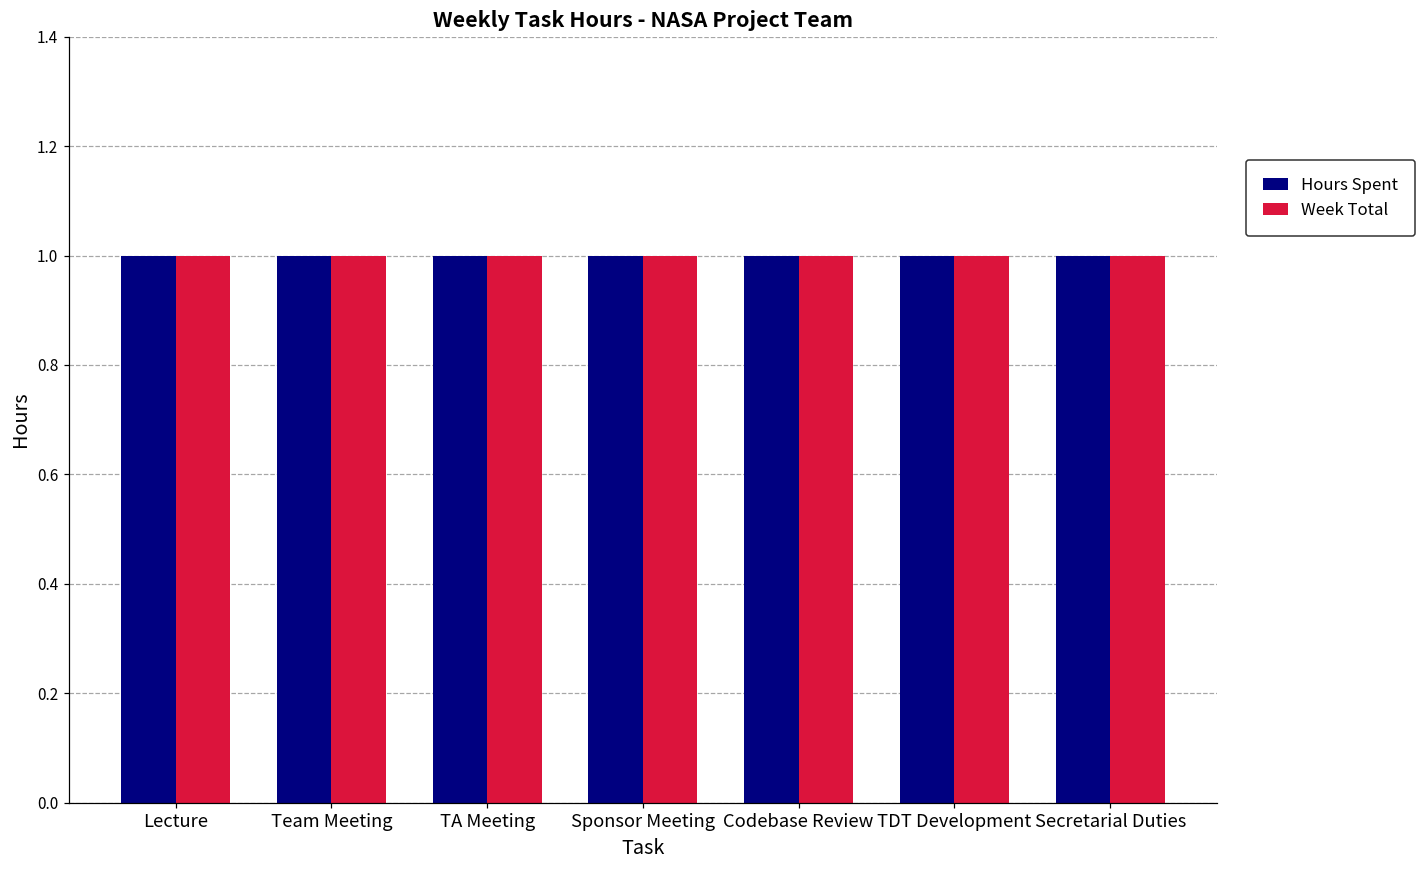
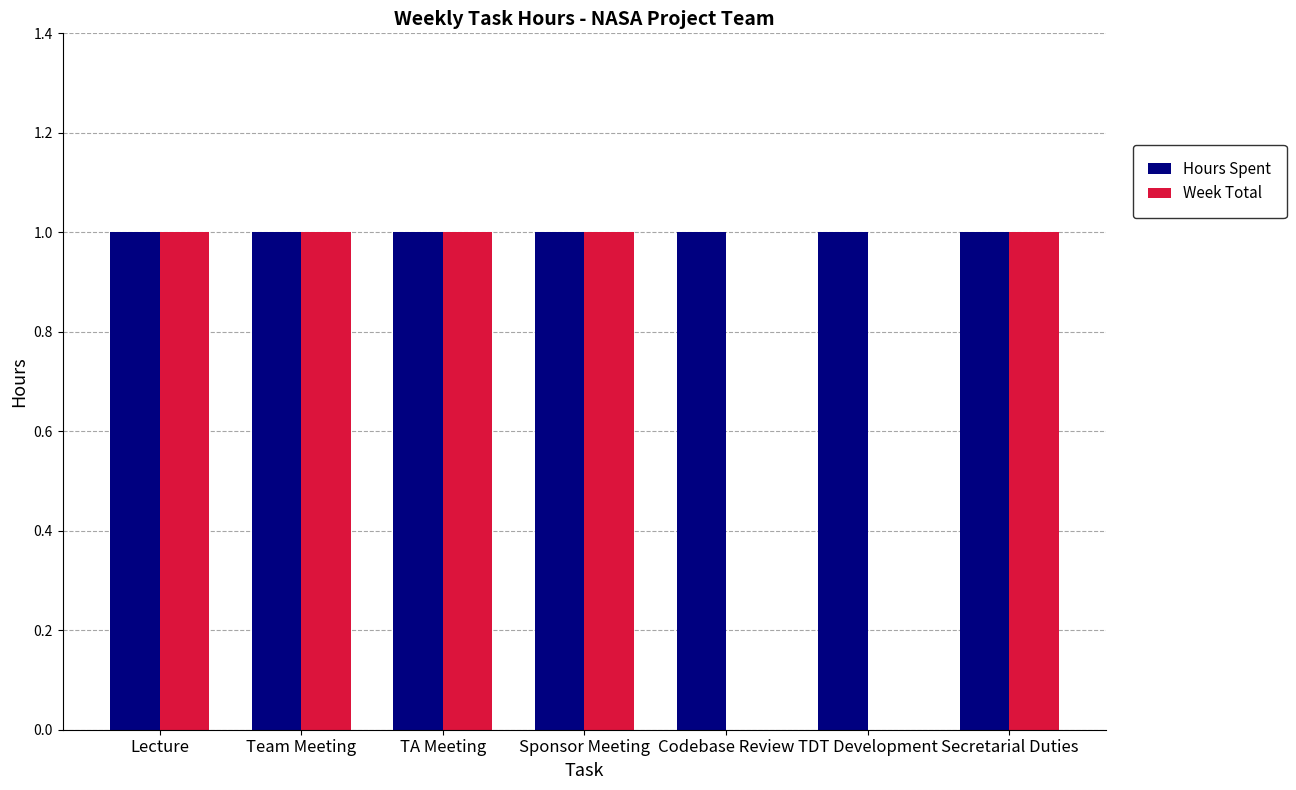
  {
    "Hours Spent": {
      "Lecture": 1,
      "Team Meeting": 1,
      "TA Meeting": 1,
      "Sponsor Meeting": 1,
      "Codebase Review": 1,
      "TDT Development": 1,
      "Secretarial Duties": 1
    },
    "Week Total": {
      "Lecture": 1,
      "Team Meeting": 1,
      "TA Meeting": 1,
      "Sponsor Meeting": 1,
-     "Codebase Review": 1,
-     "TDT Development": 1,
+     "Codebase Review": 0,
+     "TDT Development": 0,
      "Secretarial Duties": 1
    }
  }
